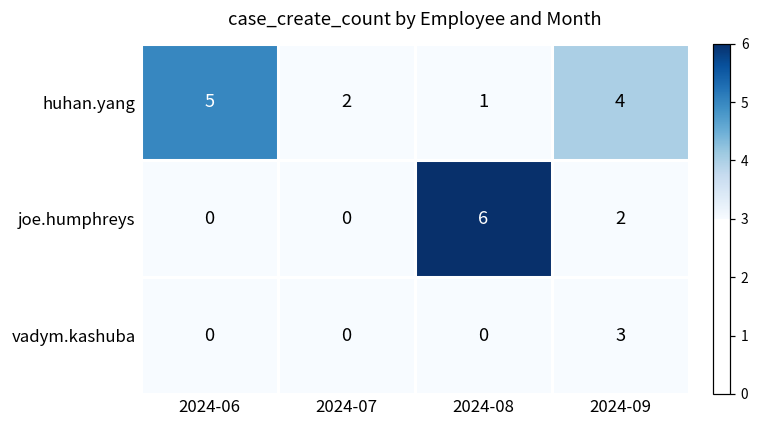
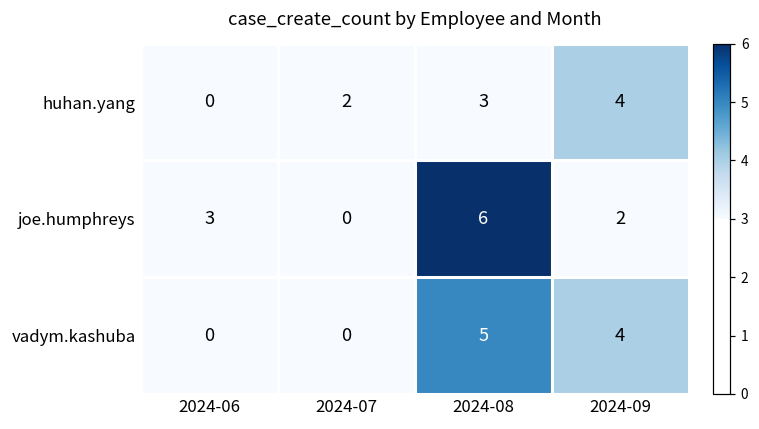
  {
    "huhan.yang": {
-     "2024-06": 5,
+     "2024-06": 0,
      "2024-07": 2,
-     "2024-08": 1,
+     "2024-08": 3,
      "2024-09": 4
    },
    "joe.humphreys": {
-     "2024-06": 0,
+     "2024-06": 3,
      "2024-07": 0,
      "2024-08": 6,
      "2024-09": 2
    },
    "vadym.kashuba": {
      "2024-06": 0,
      "2024-07": 0,
-     "2024-08": 0,
-     "2024-09": 3
+     "2024-08": 5,
+     "2024-09": 4
    }
  }
